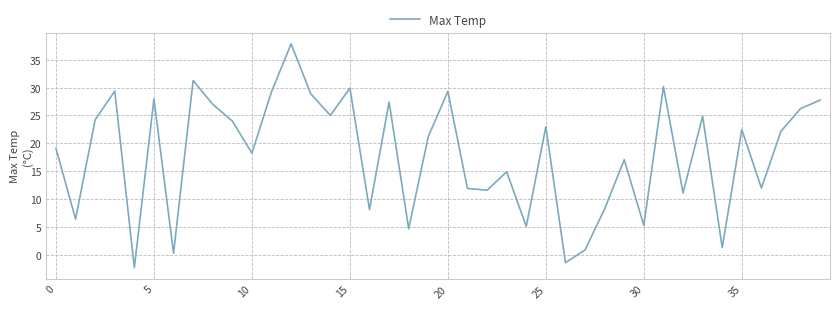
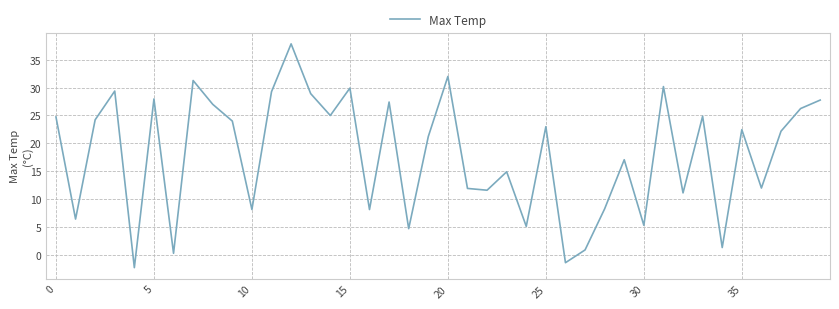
  {
-   "0": 19,
+   "0": 25,
    "5": 28,
-   "10": 18,
+   "10": 8,
    "15": 30,
-   "20": 29,
+   "20": 32,
    "25": 23,
    "30": 5,
    "35": 22
  }
